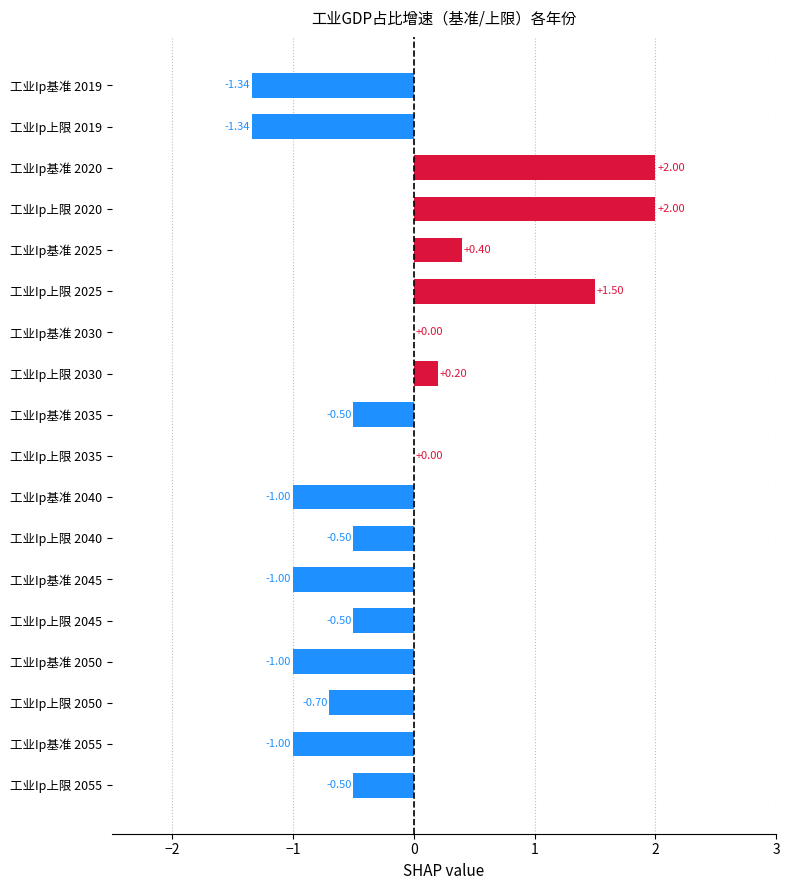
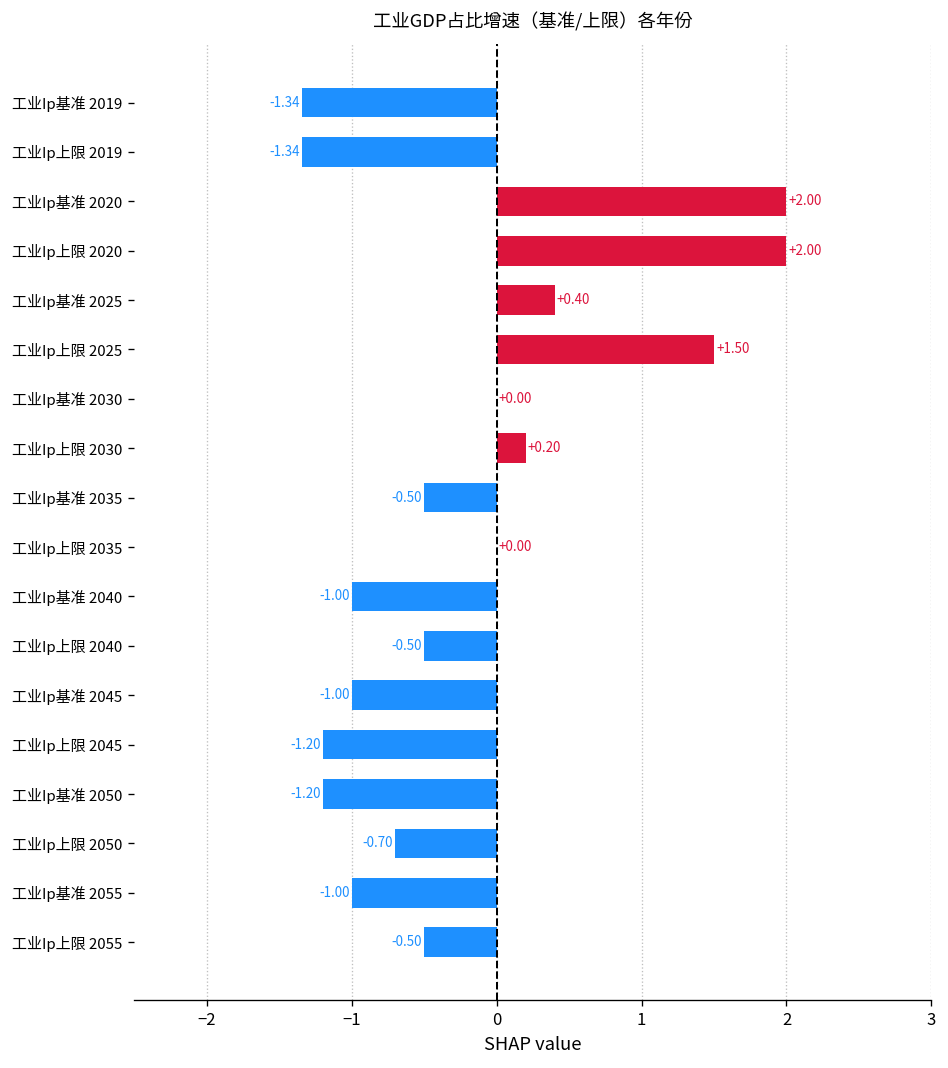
  {
    "工业Ip基准 2019": "-1.34",
    "工业Ip上限 2019": "-1.34",
    "工业Ip基准 2020": "+2.00",
    "工业Ip上限 2020": "+2.00",
    "工业Ip基准 2025": "+0.40",
    "工业Ip上限 2025": "+1.50",
    "工业Ip基准 2030": "+0.00",
    "工业Ip上限 2030": "+0.20",
    "工业Ip基准 2035": "-0.50",
    "工业Ip上限 2035": "+0.00",
    "工业Ip基准 2040": "-1.00",
    "工业Ip上限 2040": "-0.50",
    "工业Ip基准 2045": "-1.00",
-   "工业Ip上限 2045": "-0.50",
-   "工业Ip基准 2050": "-1.00",
+   "工业Ip上限 2045": "-1.20",
+   "工业Ip基准 2050": "-1.20",
    "工业Ip上限 2050": "-0.70",
    "工业Ip基准 2055": "-1.00",
    "工业Ip上限 2055": "-0.50"
  }
